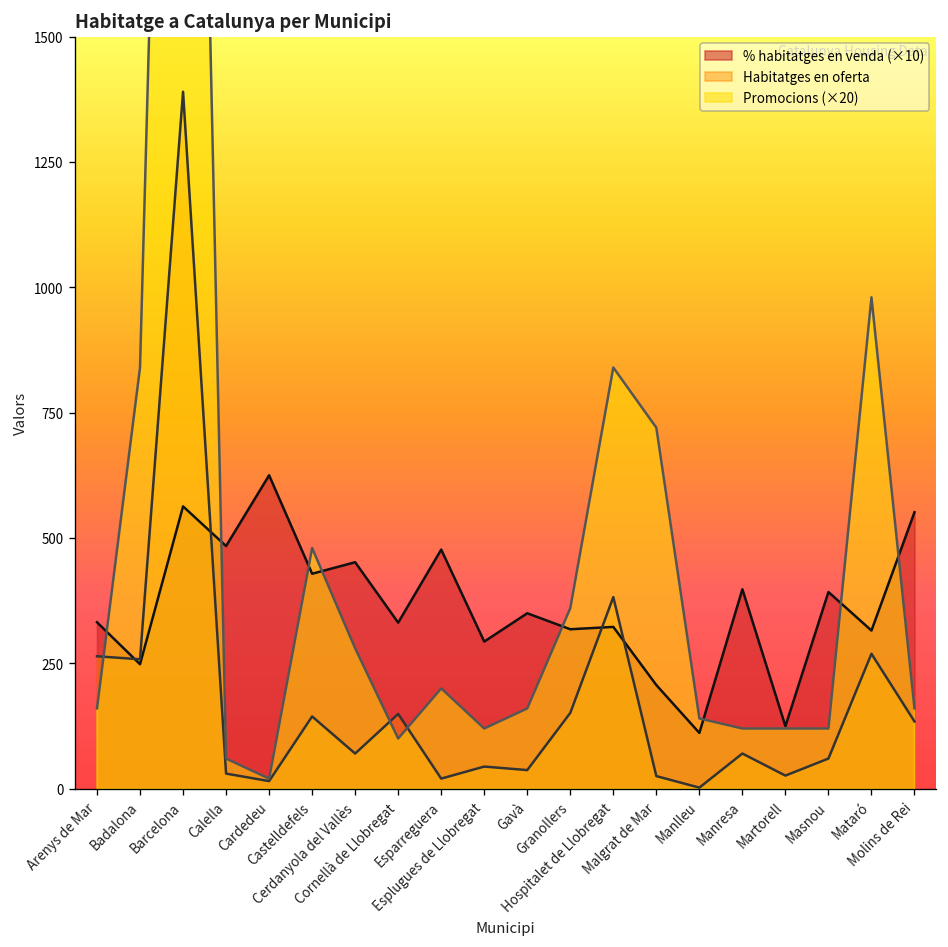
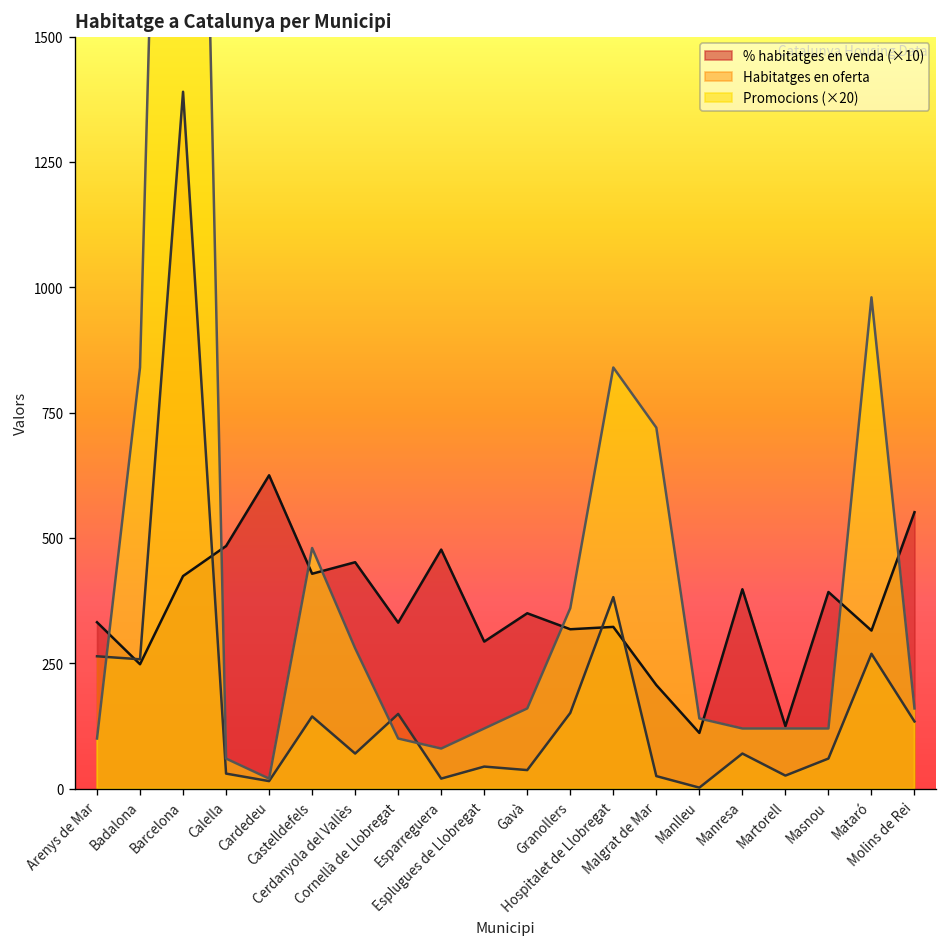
  {
    "% habitatges en venda (×10)": {
      "Arenys de Mar": 330,
      "Badalona": 250,
-     "Barcelona": 560,
+     "Barcelona": 420,
      "Calella": 480,
      "Cardedeu": 630,
      "Castelldefels": 430,
      "Cerdanyola del Vallès": 450,
      "Cornellà de Llobregat": 330,
      "Esparreguera": 480,
      "Esplugues de Llobregat": 290,
      "Gavà": 350,
      "Granollers": 320,
      "Hospitalet de Llobregat": 320,
      "Malgrat de Mar": 210,
      "Manlleu": 110,
      "Manresa": 400,
      "Masnou": 390,
      "Mataró": 320,
      "Molins de Rei": 550
    },
    "Habitatges en oferta": {
      "Arenys de Mar": 260,
      "Badalona": 260,
      "Barcelona": 1390,
      "Calella": 30,
      "Castelldefels": 140,
      "Cerdanyola del Vallès": 70,
      "Cornellà de Llobregat": 150,
      "Esparreguera": 20,
      "Esplugues de Llobregat": 40,
      "Gavà": 40,
      "Granollers": 150,
      "Hospitalet de Llobregat": 380,
      "Malgrat de Mar": 30,
      "Manlleu": 0,
      "Manresa": 70,
      "Martorell": 30,
      "Masnou": 60,
      "Mataró": 270,
      "Molins de Rei": 130
    },
    "Promocions (×20)": {
-     "Arenys de Mar": 160,
+     "Arenys de Mar": 100,
      "Badalona": 840,
      "Calella": 60,
      "Castelldefels": 480,
      "Cerdanyola del Vallès": 280,
      "Cornellà de Llobregat": 100,
-     "Esparreguera": 200,
+     "Esparreguera": 80,
      "Esplugues de Llobregat": 120,
      "Gavà": 160,
      "Granollers": 360,
      "Hospitalet de Llobregat": 840,
      "Malgrat de Mar": 720,
      "Manlleu": 140,
      "Manresa": 120,
      "Masnou": 120,
      "Mataró": 980,
      "Molins de Rei": 160
    }
  }
